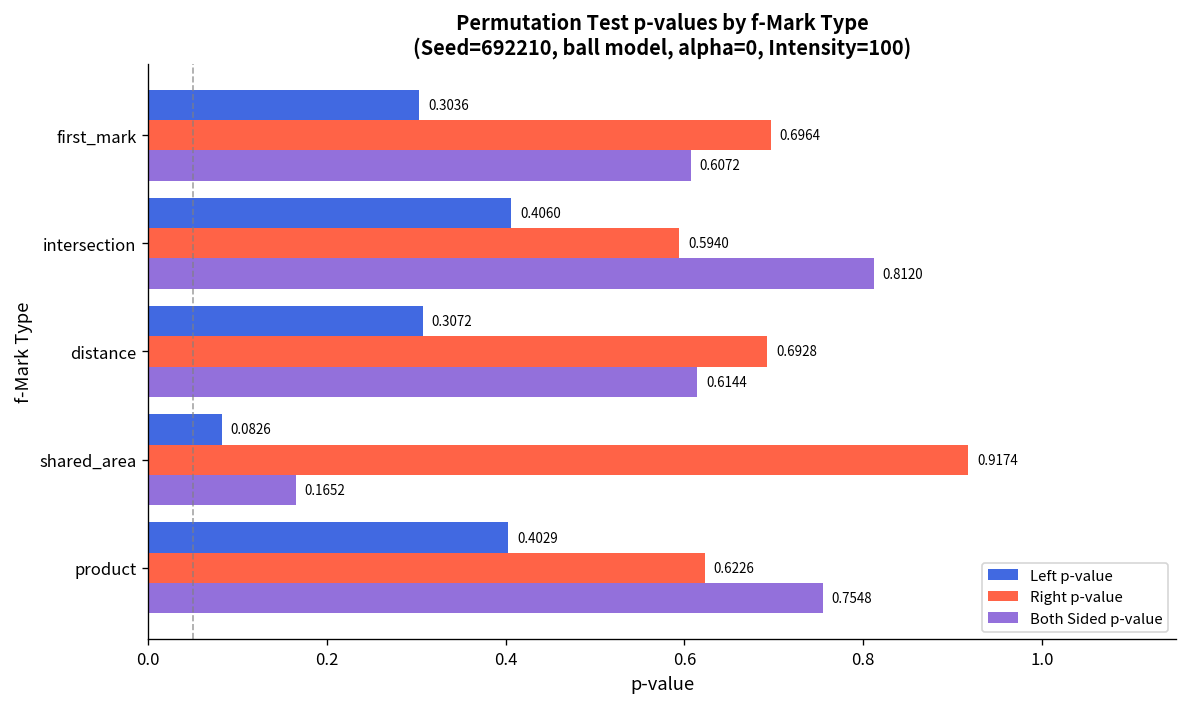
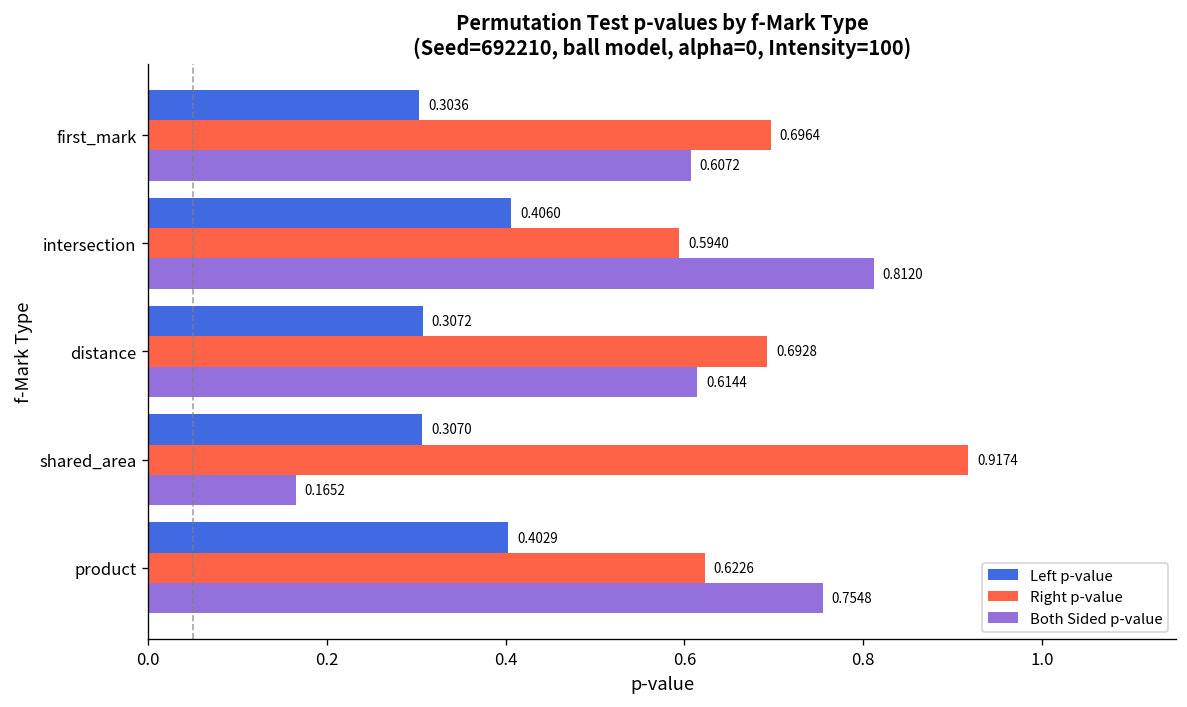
  {
    "Left p-value": {
      "first_mark": 0.3036,
      "intersection": 0.4060,
      "distance": 0.3072,
-     "shared_area": 0.0826,
+     "shared_area": 0.3070,
      "product": 0.4029
    },
    "Right p-value": {
      "first_mark": 0.6964,
      "intersection": 0.5940,
      "distance": 0.6928,
      "shared_area": 0.9174,
      "product": 0.6226
    },
    "Both Sided p-value": {
      "first_mark": 0.6072,
      "intersection": 0.8120,
      "distance": 0.6144,
      "shared_area": 0.1652,
      "product": 0.7548
    }
  }
